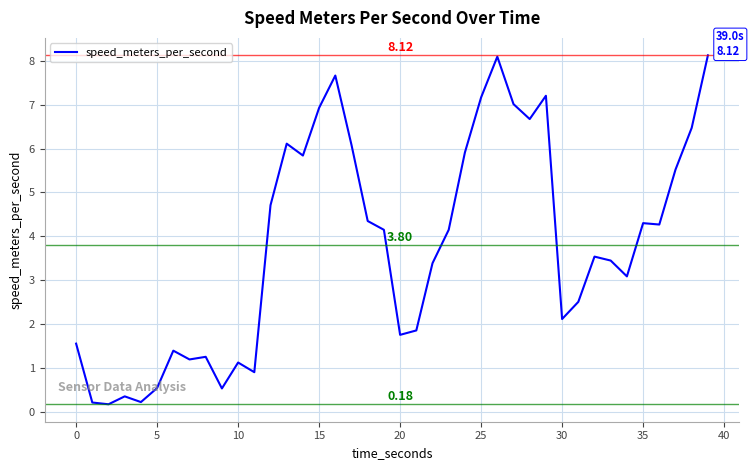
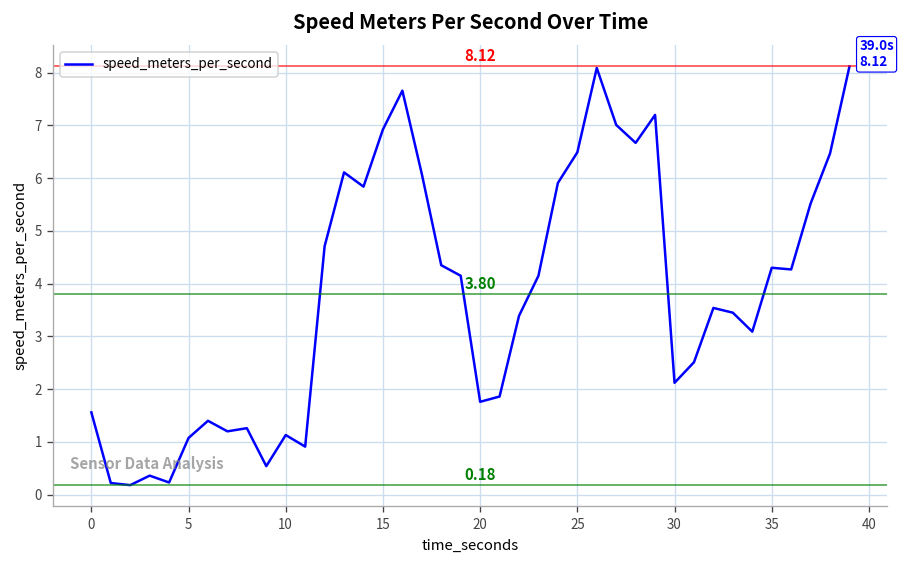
  {
    "0": 1.6,
-   "5": 0.6,
+   "5": 1.1,
    "10": 1.1,
    "15": 6.9,
    "20": 1.8,
-   "25": 7.2,
+   "25": 6.5,
    "30": 2.1,
    "35": 4.3
  }
